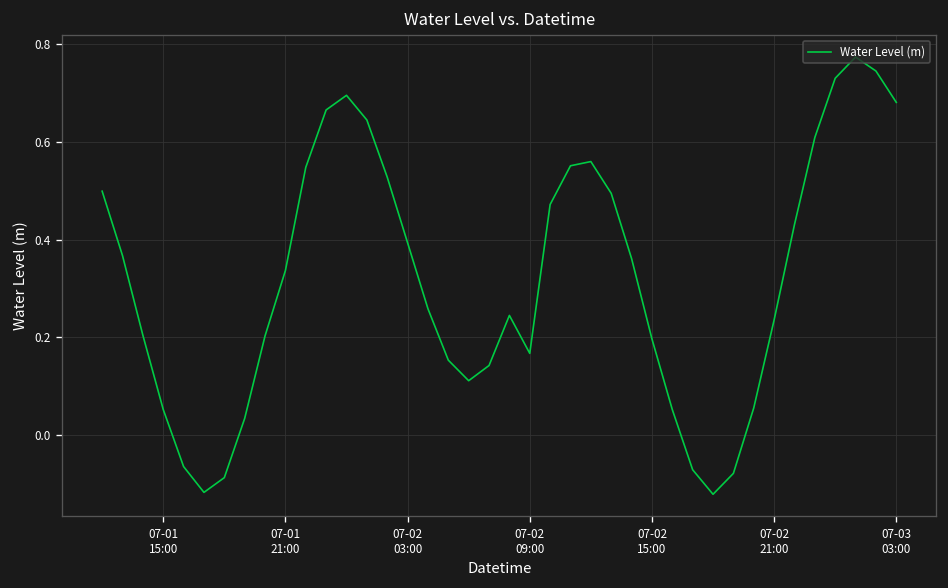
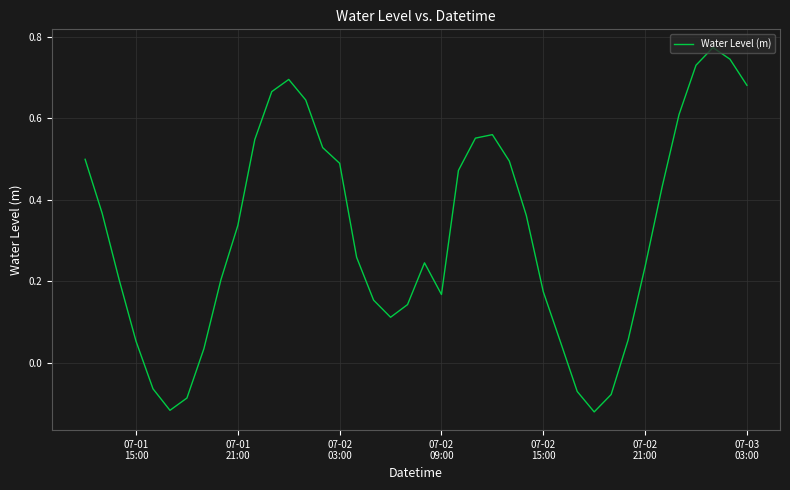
  {
    "07-01 15:00": 0.05,
    "07-01 21:00": 0.34,
-   "07-02 03:00": 0.39,
+   "07-02 03:00": 0.49,
    "07-02 09:00": 0.17,
-   "07-02 15:00": 0.20,
+   "07-02 15:00": 0.17,
    "07-02 21:00": 0.24,
    "07-03 03:00": 0.68
  }
